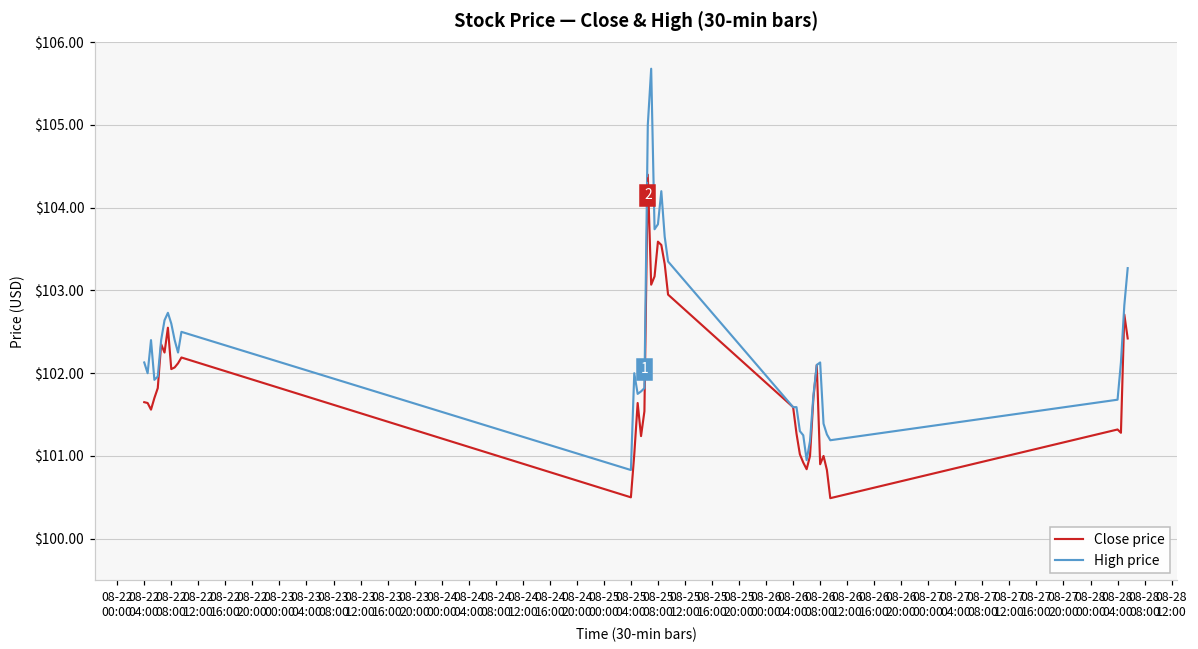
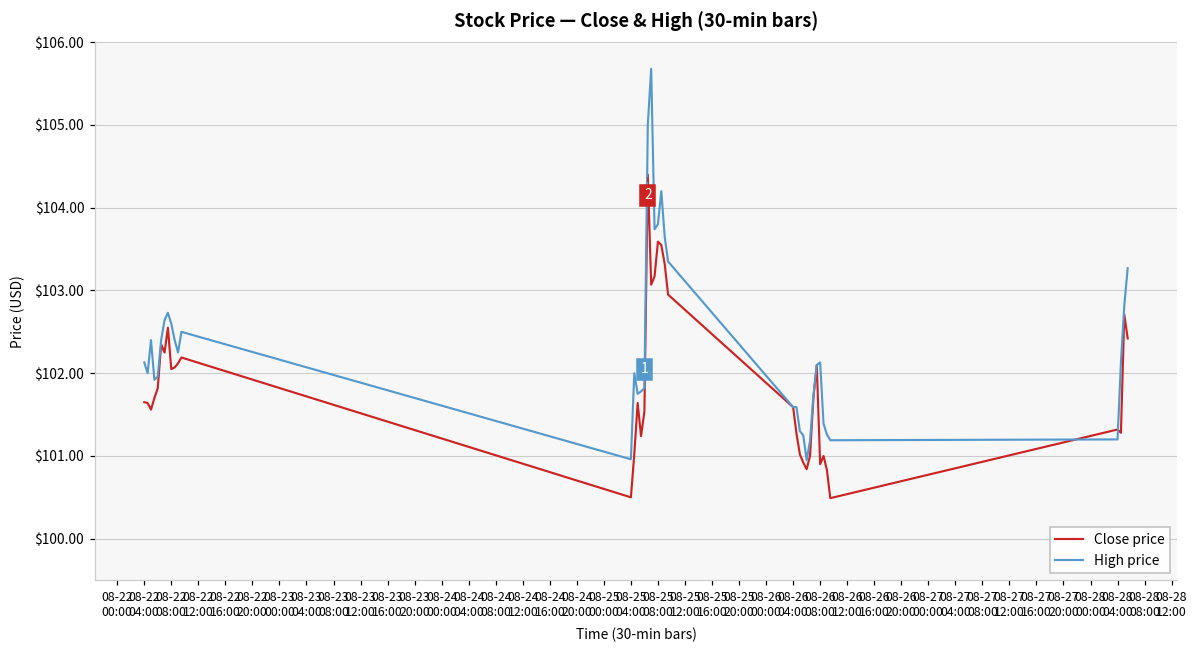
  {
    "Close price": {
      "08-22 04:00": "$101.7",
      "08-22 08:00": "$102.1",
      "08-25 04:00": "$100.5",
      "08-25 08:00": "$103.6",
      "08-26 08:00": "$100.9",
      "08-28 04:00": "$101.3"
    },
    "High price": {
      "08-22 04:00": "$102.1",
      "08-22 08:00": "$102.6",
-     "08-25 04:00": "$100.8",
+     "08-25 04:00": "$101.0",
      "08-25 08:00": "$103.8",
      "08-26 08:00": "$102.1",
-     "08-28 04:00": "$101.7"
+     "08-28 04:00": "$101.2"
    }
  }
